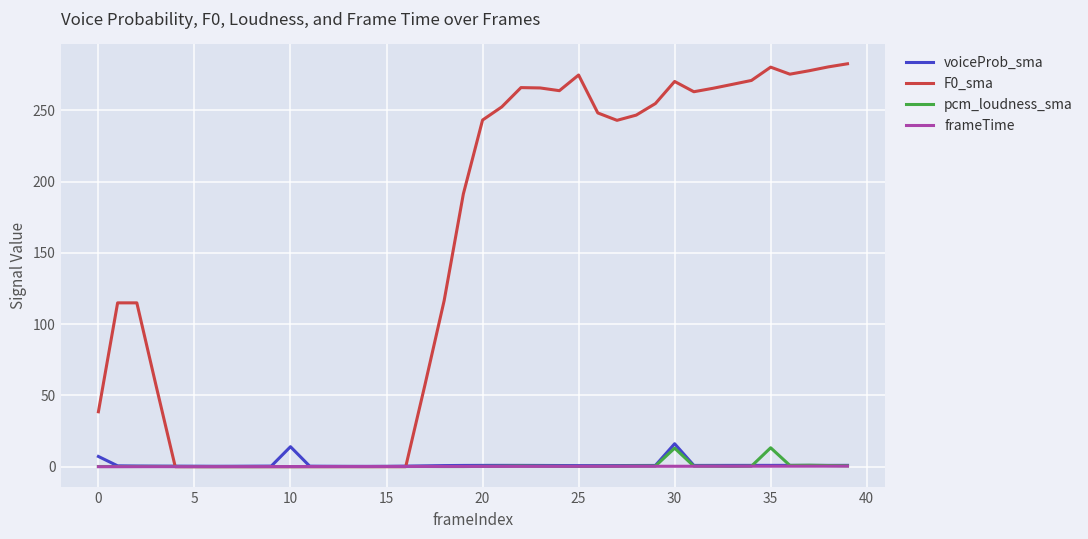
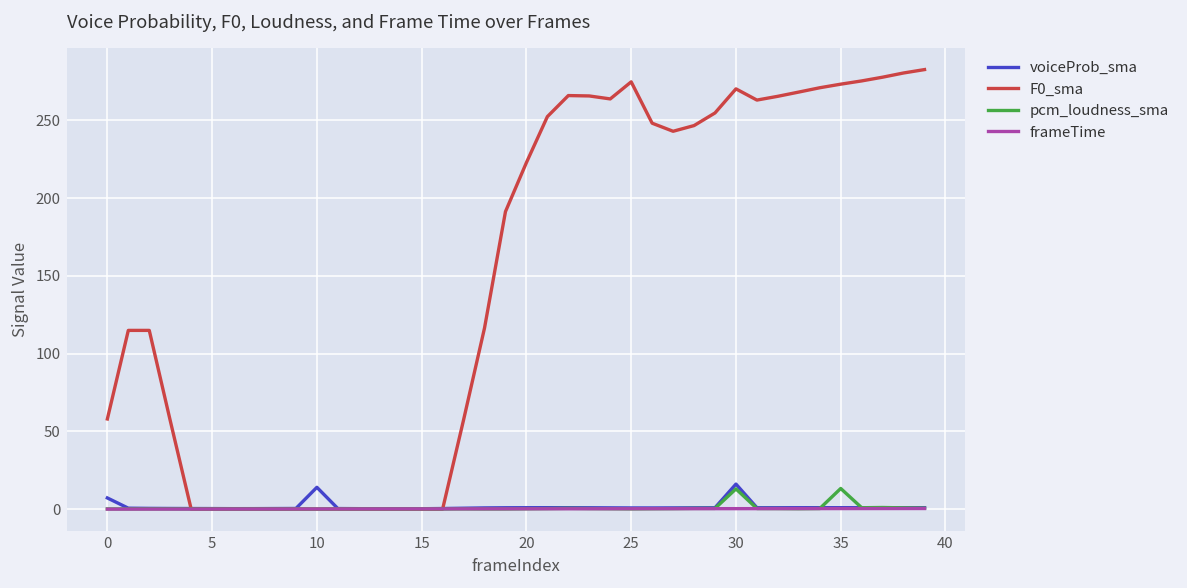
  {
    "voiceProb_sma": {
      "0": 7,
      "10": 14,
      "30": 16
    },
    "F0_sma": {
-     "0": 39,
-     "20": 243,
+     "0": 58,
+     "20": 223,
      "25": 275,
      "30": 270,
-     "35": 280
+     "35": 273
    },
    "pcm_loudness_sma": {
      "30": 13,
      "35": 13
    },
    "frameTime": {
      "30": 0
    }
  }
